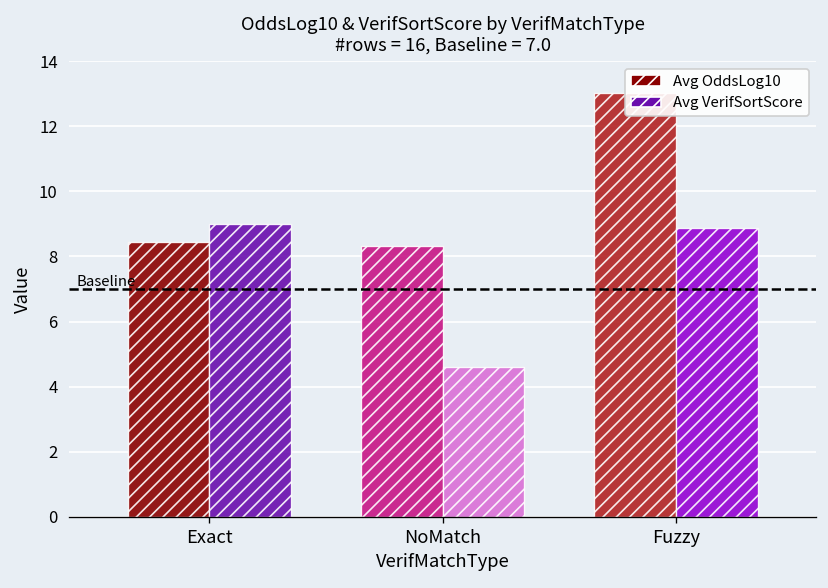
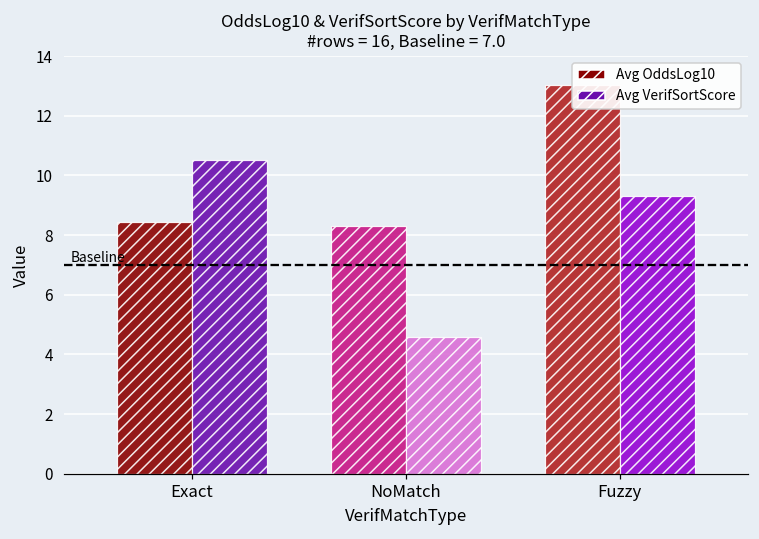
  {
    "Avg OddsLog10": {
      "Exact": 8.5,
      "NoMatch": 8.3
    },
    "Avg VerifSortScore": {
-     "Exact": 9.0,
+     "Exact": 10.5,
      "NoMatch": 4.6,
-     "Fuzzy": 8.9
+     "Fuzzy": 9.3
    }
  }
